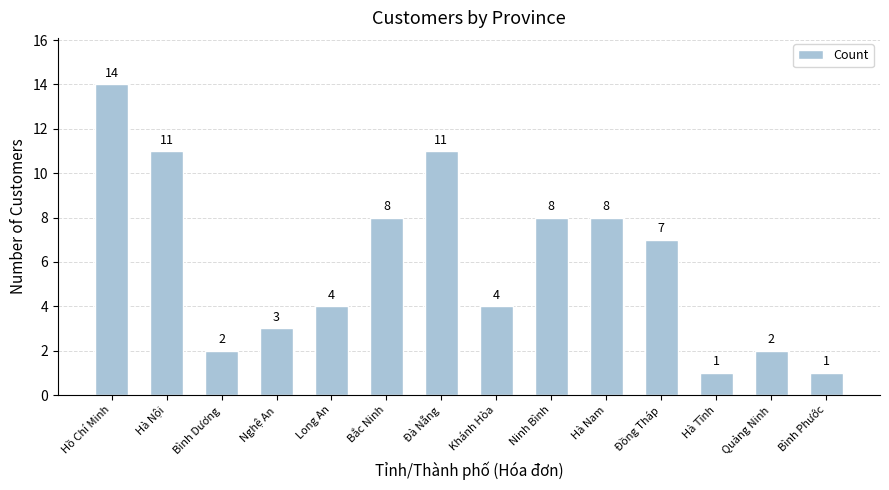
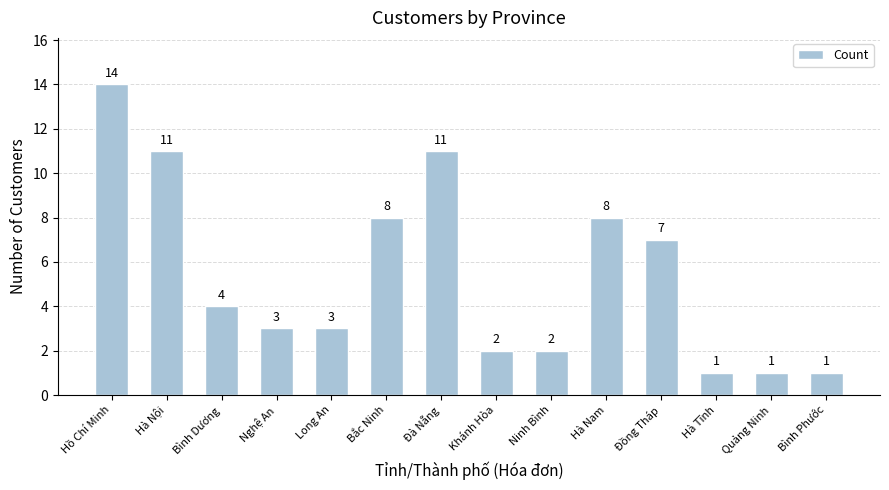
  {
    "Hồ Chí Minh": 14,
    "Hà Nội": 11,
-   "Bình Dương": 2,
+   "Bình Dương": 4,
    "Nghệ An": 3,
-   "Long An": 4,
+   "Long An": 3,
    "Bắc Ninh": 8,
    "Đà Nẵng": 11,
-   "Khánh Hòa": 4,
-   "Ninh Bình": 8,
+   "Khánh Hòa": 2,
+   "Ninh Bình": 2,
    "Hà Nam": 8,
    "Đồng Tháp": 7,
    "Hà Tĩnh": 1,
-   "Quảng Ninh": 2,
+   "Quảng Ninh": 1,
    "Bình Phước": 1
  }
